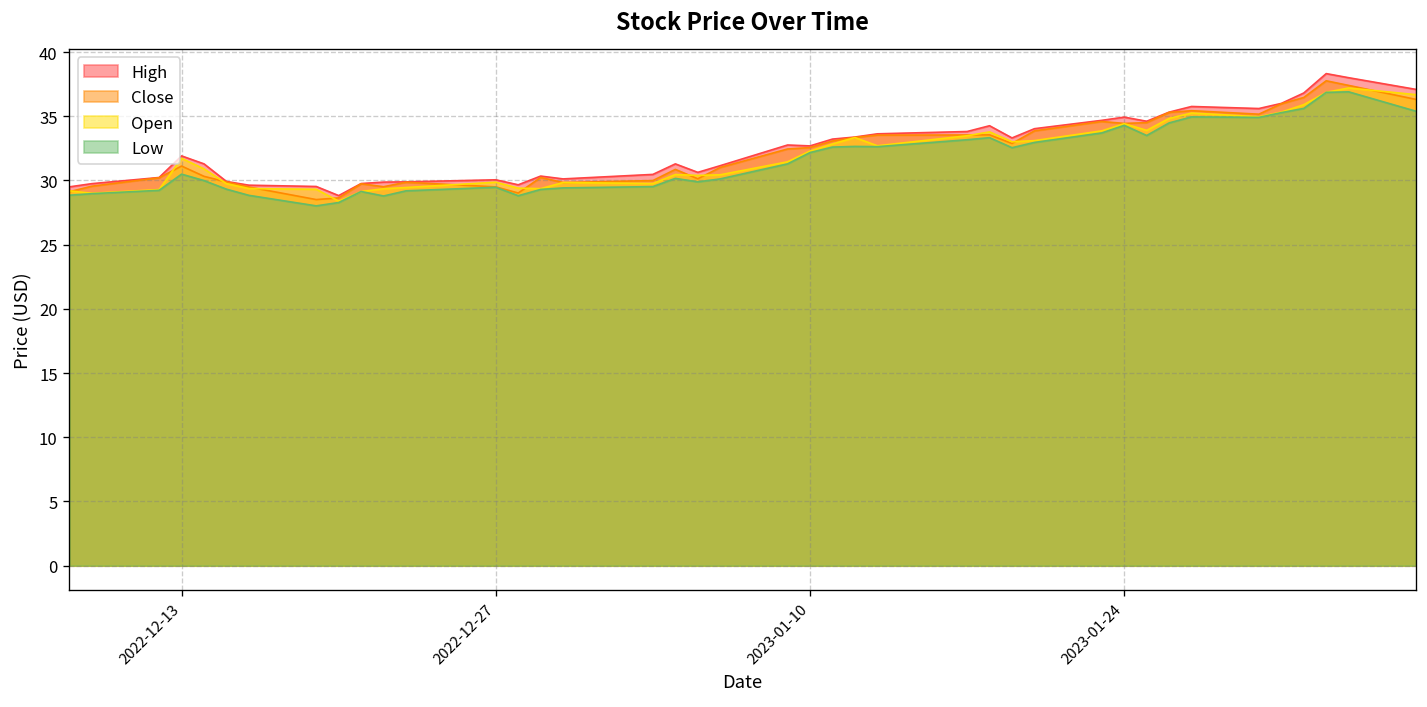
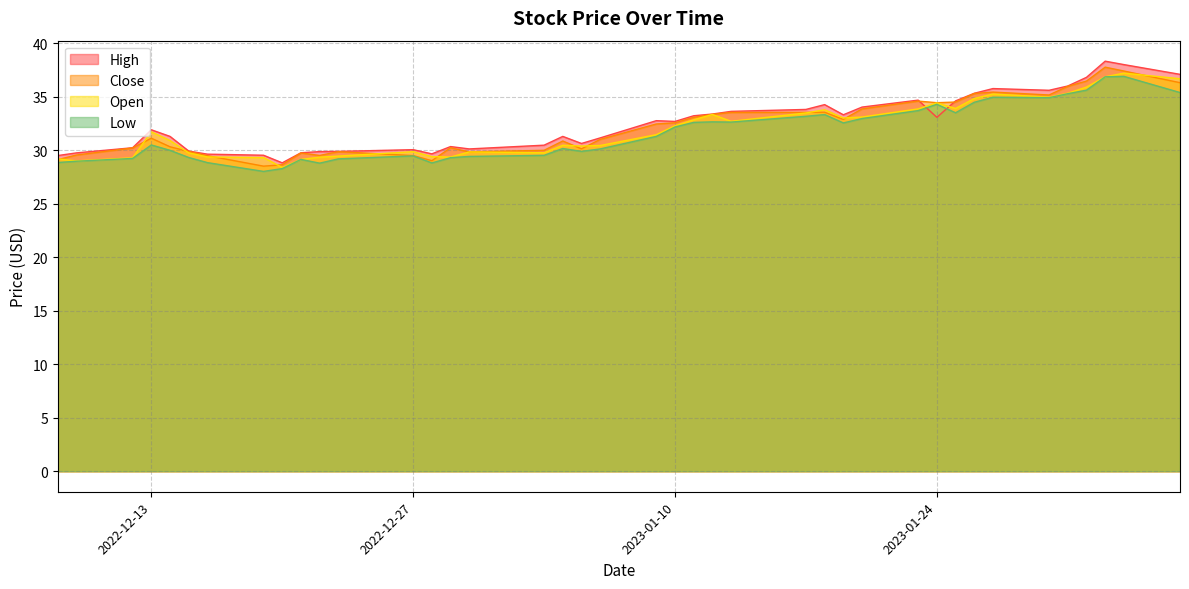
  {
    "High": {
-     "2023-01-24": 34.9
+     "2023-01-24": 33.1
    },
    "Close": {
      "2022-12-13": 31.1
    },
    "Low": {
      "2022-12-13": 30.5
    }
  }
